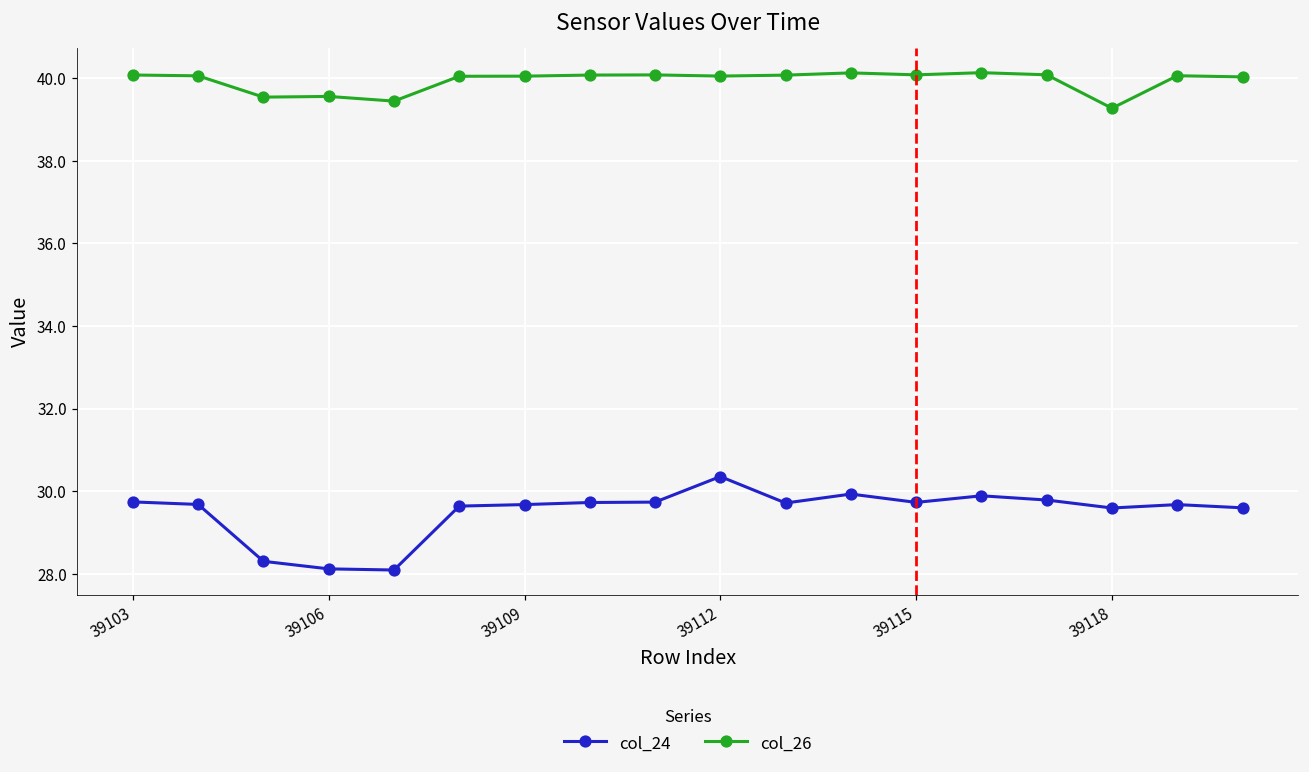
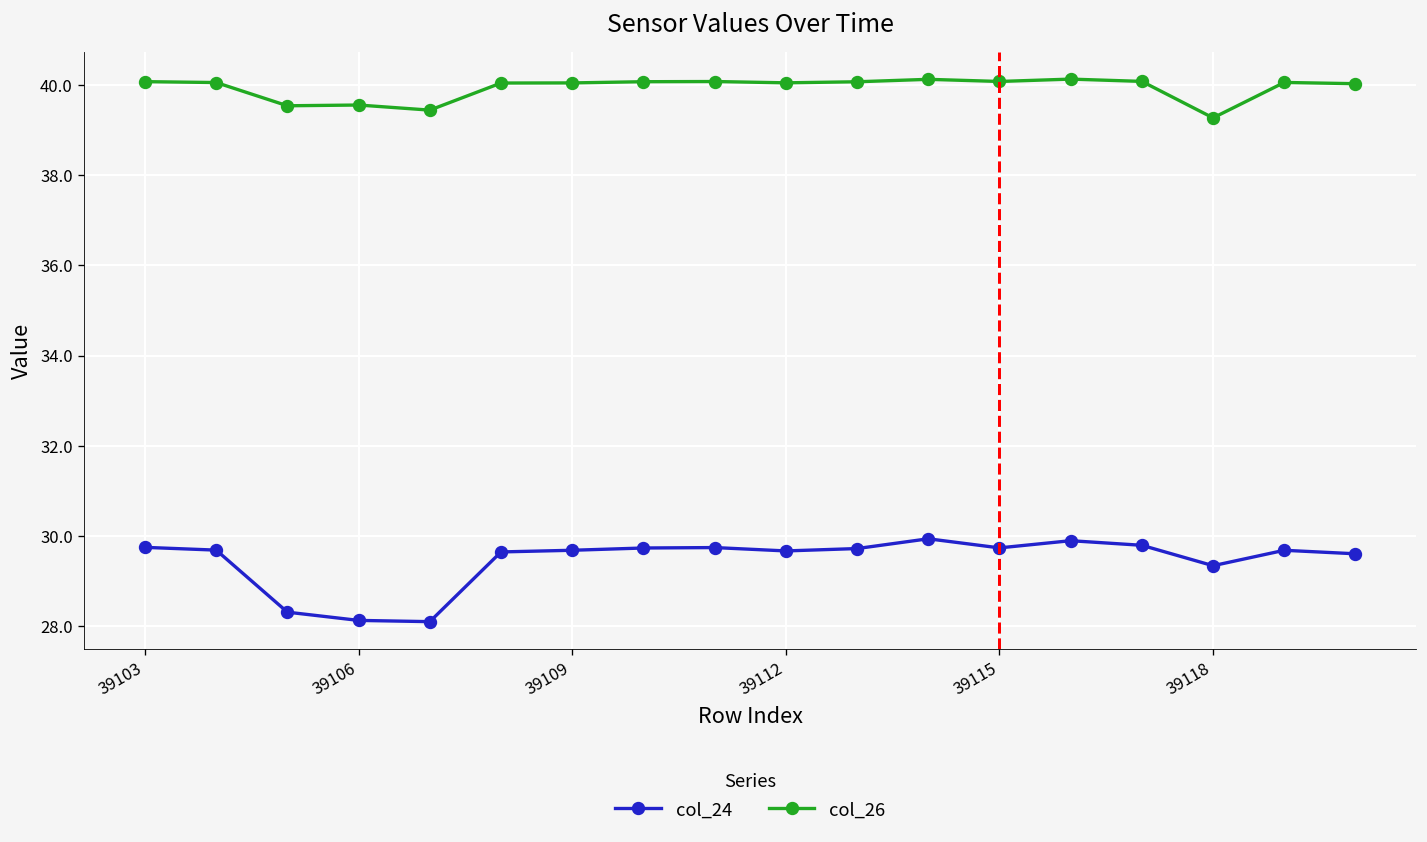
  {
    "col_24": {
      "39103": 29.7,
      "39106": 28.1,
      "39109": 29.7,
-     "39112": 30.4,
+     "39112": 29.7,
      "39115": 29.7,
-     "39118": 29.6
+     "39118": 29.3
    },
    "col_26": {
      "39103": 40.1,
      "39106": 39.6,
      "39109": 40.0,
      "39112": 40.1,
      "39115": 40.1,
      "39118": 39.3
    }
  }
